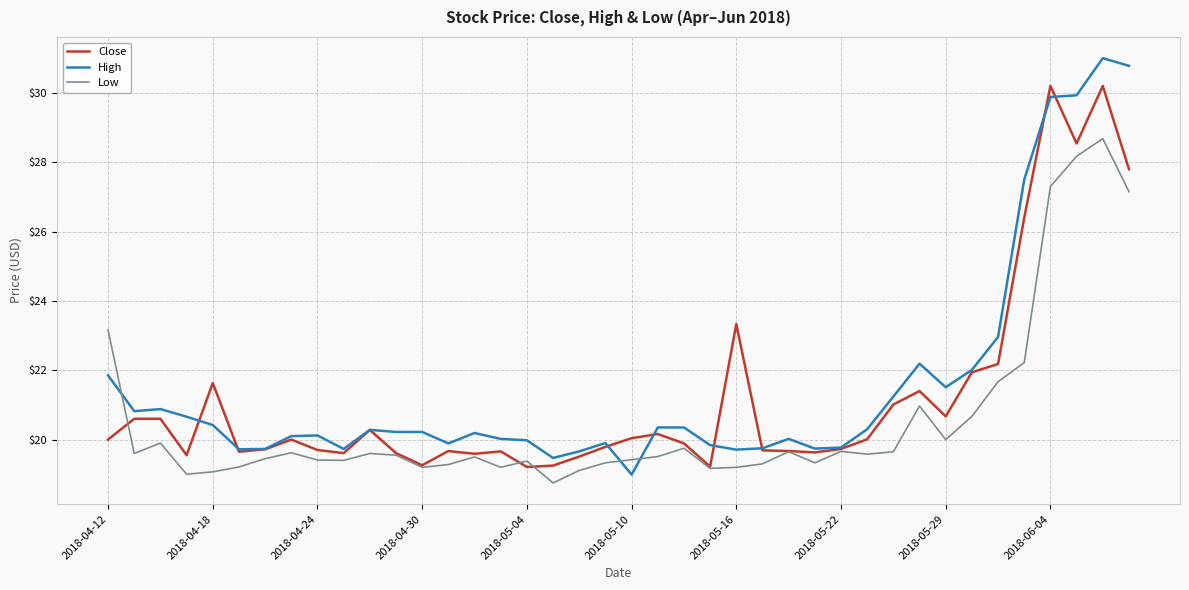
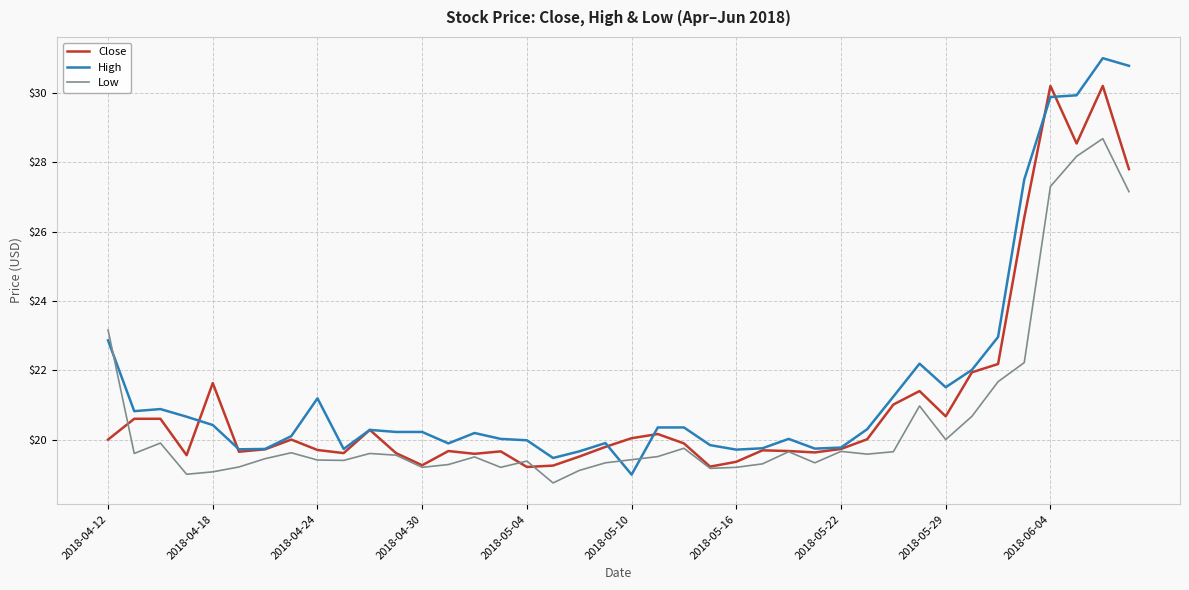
  {
    "Close": {
      "2018-04-12": "$20.0",
      "2018-04-18": "$21.6",
      "2018-04-24": "$19.7",
      "2018-05-04": "$19.2",
      "2018-05-10": "$20.0",
-     "2018-05-16": "$23.3",
+     "2018-05-16": "$19.4",
      "2018-05-29": "$20.7",
      "2018-06-04": "$30.2"
    },
    "High": {
-     "2018-04-12": "$21.9",
+     "2018-04-12": "$22.9",
      "2018-04-18": "$20.4",
-     "2018-04-24": "$20.1",
+     "2018-04-24": "$21.2",
      "2018-04-30": "$20.2",
      "2018-05-04": "$20.0",
      "2018-05-10": "$19.0",
      "2018-05-16": "$19.7",
      "2018-05-29": "$21.5",
      "2018-06-04": "$29.9"
    },
    "Low": {
      "2018-04-12": "$23.2",
      "2018-04-18": "$19.1",
      "2018-04-24": "$19.4",
      "2018-05-04": "$19.4",
      "2018-05-10": "$19.4",
      "2018-05-16": "$19.2",
      "2018-05-29": "$20.0",
      "2018-06-04": "$27.3"
    }
  }
